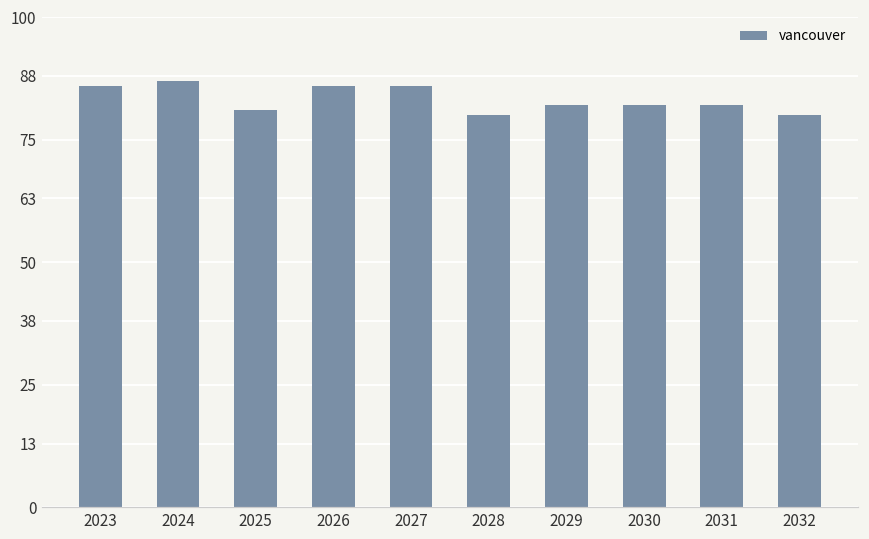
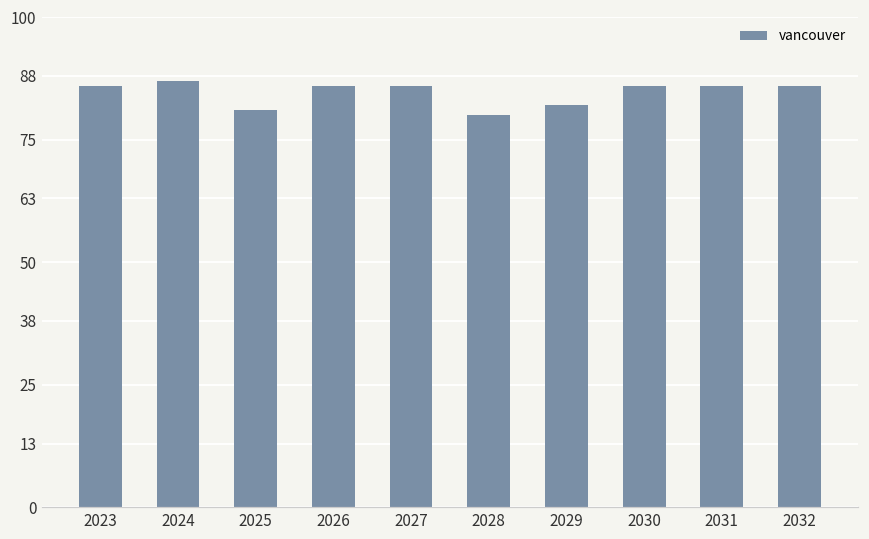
  {
    "2023": 86,
    "2024": 87,
    "2025": 81,
    "2026": 86,
    "2027": 86,
    "2028": 80,
    "2029": 82,
-   "2030": 82,
-   "2031": 82,
-   "2032": 80
+   "2030": 86,
+   "2031": 86,
+   "2032": 86
  }
